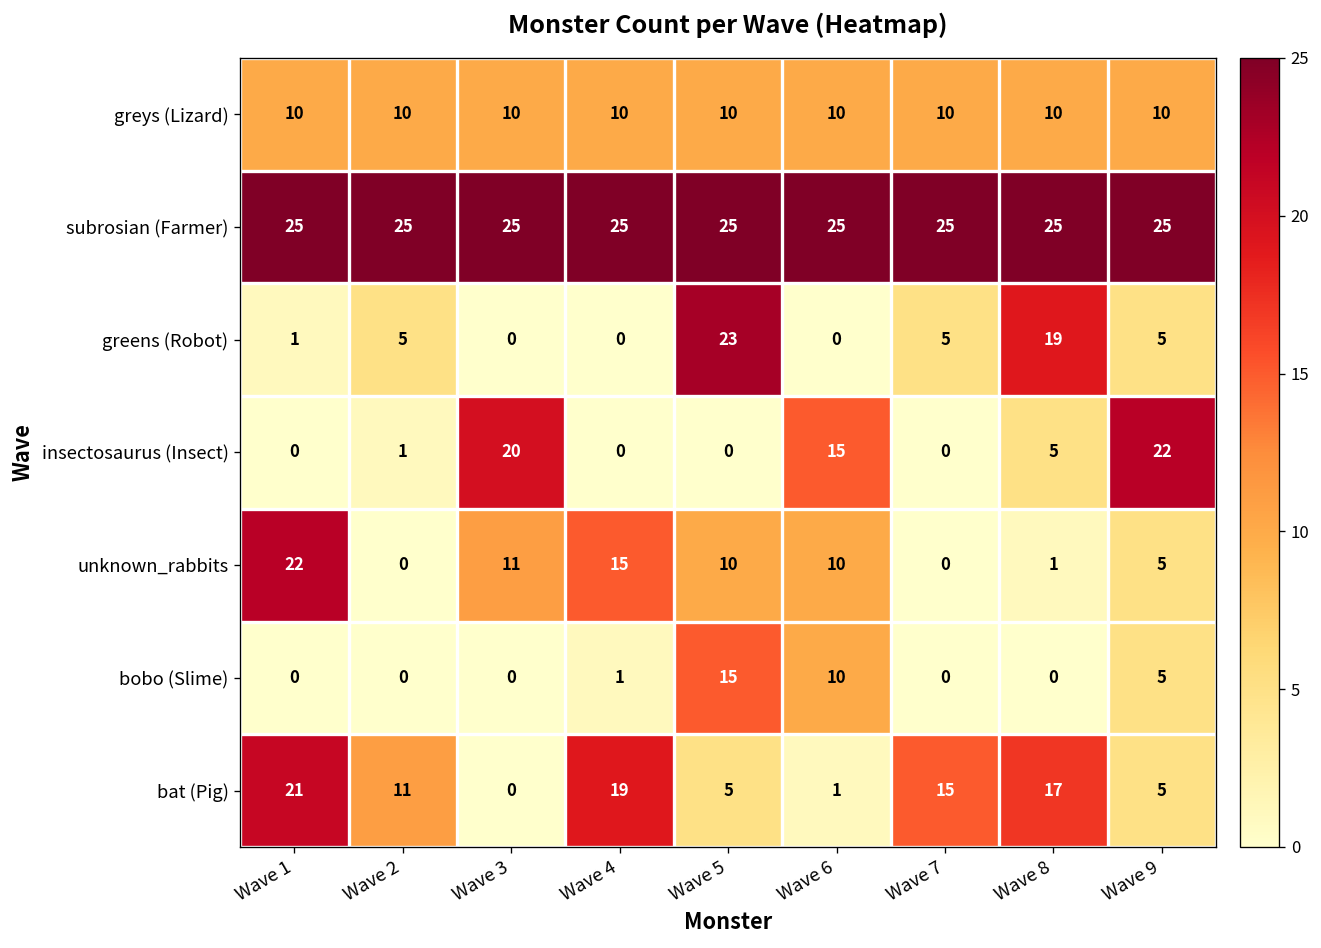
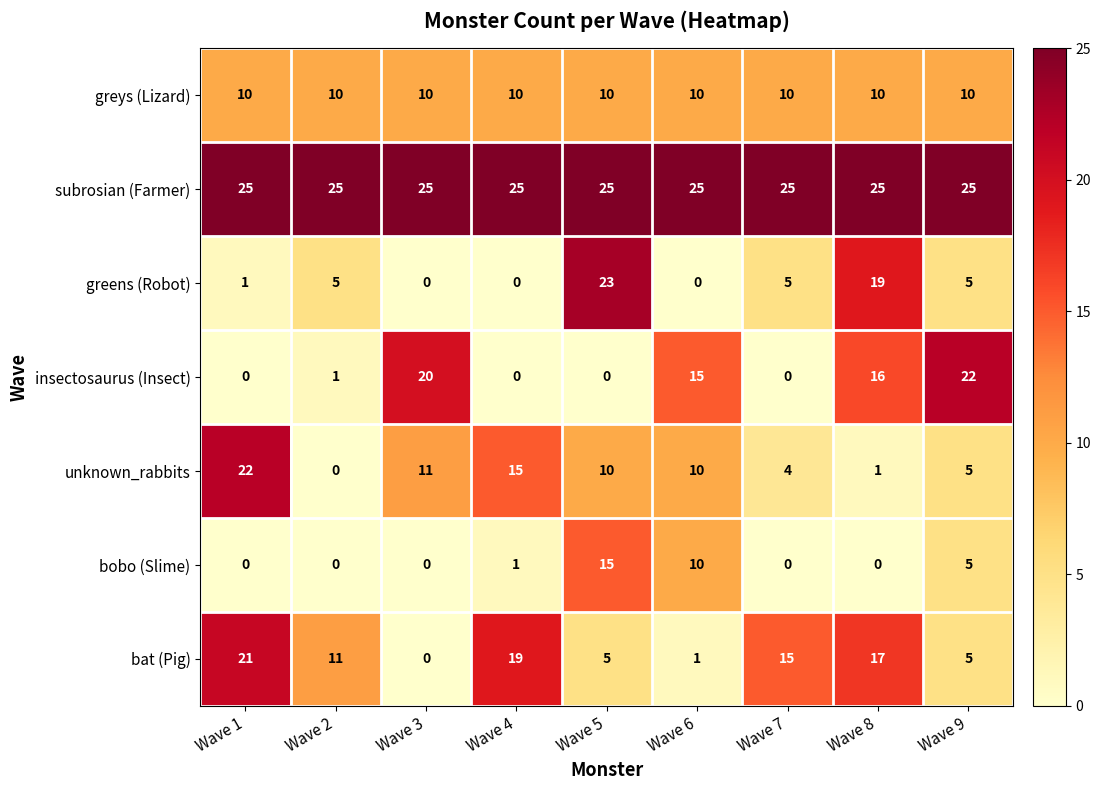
  {
    "greys (Lizard)": {
      "Wave 1": 10,
      "Wave 2": 10,
      "Wave 3": 10,
      "Wave 4": 10,
      "Wave 5": 10,
      "Wave 6": 10,
      "Wave 7": 10,
      "Wave 8": 10,
      "Wave 9": 10
    },
    "subrosian (Farmer)": {
      "Wave 1": 25,
      "Wave 2": 25,
      "Wave 3": 25,
      "Wave 4": 25,
      "Wave 5": 25,
      "Wave 6": 25,
      "Wave 7": 25,
      "Wave 8": 25,
      "Wave 9": 25
    },
    "greens (Robot)": {
      "Wave 1": 1,
      "Wave 2": 5,
      "Wave 3": 0,
      "Wave 4": 0,
      "Wave 5": 23,
      "Wave 6": 0,
      "Wave 7": 5,
      "Wave 8": 19,
      "Wave 9": 5
    },
    "insectosaurus (Insect)": {
      "Wave 1": 0,
      "Wave 2": 1,
      "Wave 3": 20,
      "Wave 4": 0,
      "Wave 5": 0,
      "Wave 6": 15,
      "Wave 7": 0,
-     "Wave 8": 5,
+     "Wave 8": 16,
      "Wave 9": 22
    },
    "unknown_rabbits": {
      "Wave 1": 22,
      "Wave 2": 0,
      "Wave 3": 11,
      "Wave 4": 15,
      "Wave 5": 10,
      "Wave 6": 10,
-     "Wave 7": 0,
+     "Wave 7": 4,
      "Wave 8": 1,
      "Wave 9": 5
    },
    "bobo (Slime)": {
      "Wave 1": 0,
      "Wave 2": 0,
      "Wave 3": 0,
      "Wave 4": 1,
      "Wave 5": 15,
      "Wave 6": 10,
      "Wave 7": 0,
      "Wave 8": 0,
      "Wave 9": 5
    },
    "bat (Pig)": {
      "Wave 1": 21,
      "Wave 2": 11,
      "Wave 3": 0,
      "Wave 4": 19,
      "Wave 5": 5,
      "Wave 6": 1,
      "Wave 7": 15,
      "Wave 8": 17,
      "Wave 9": 5
    }
  }
